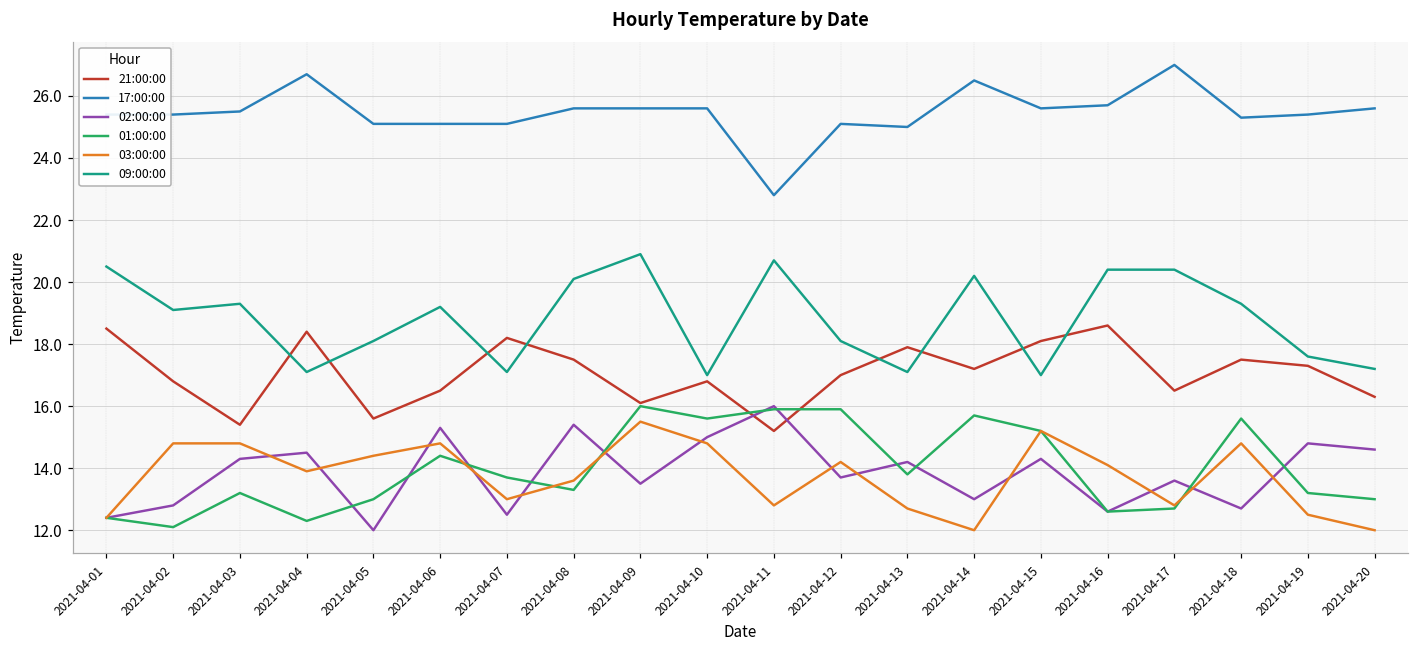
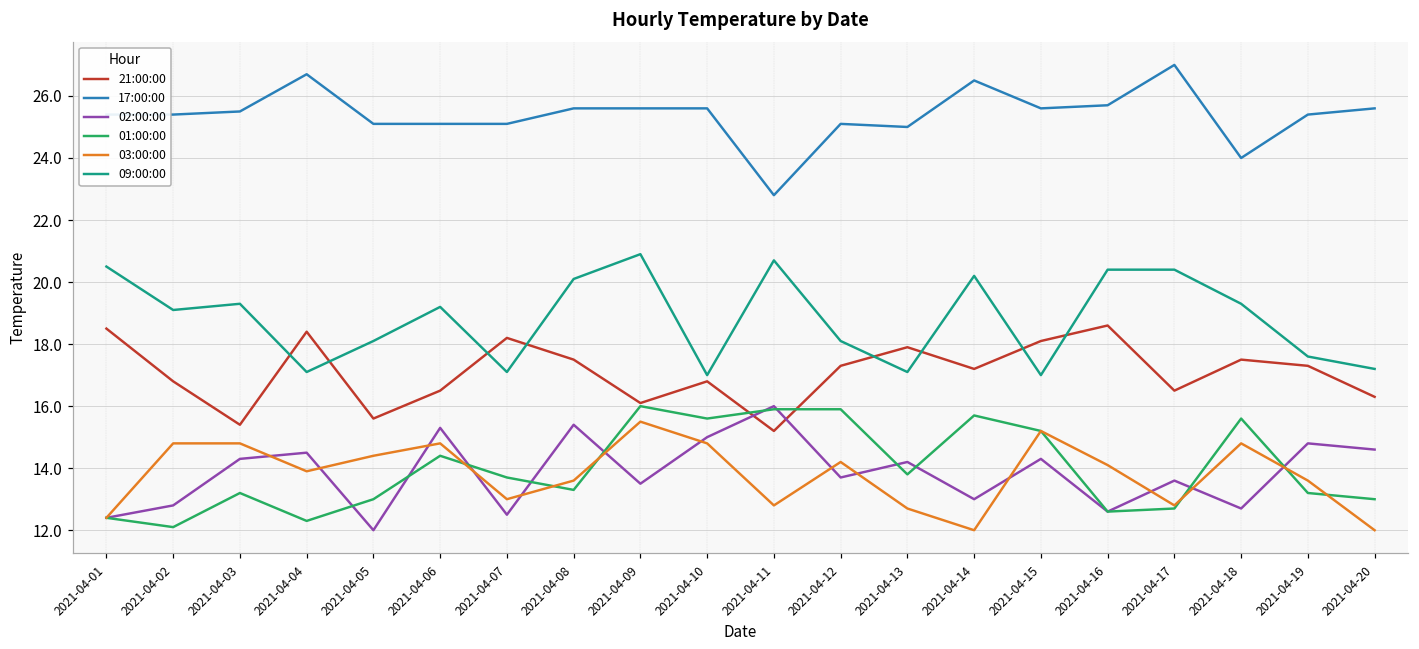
  {
    "21:00:00": {
      "2021-04-01": 18.5,
      "2021-04-02": 16.8,
      "2021-04-03": 15.4,
      "2021-04-04": 18.4,
      "2021-04-05": 15.6,
      "2021-04-06": 16.5,
      "2021-04-07": 18.2,
      "2021-04-08": 17.5,
      "2021-04-09": 16.1,
      "2021-04-10": 16.8,
      "2021-04-11": 15.2,
-     "2021-04-12": 17.0,
+     "2021-04-12": 17.3,
      "2021-04-13": 17.9,
      "2021-04-14": 17.2,
      "2021-04-15": 18.1,
      "2021-04-16": 18.6,
      "2021-04-17": 16.5,
      "2021-04-18": 17.5,
      "2021-04-19": 17.3,
      "2021-04-20": 16.3
    },
    "17:00:00": {
      "2021-04-02": 25.4,
      "2021-04-03": 25.5,
      "2021-04-04": 26.7,
      "2021-04-05": 25.1,
      "2021-04-06": 25.1,
      "2021-04-07": 25.1,
      "2021-04-08": 25.6,
      "2021-04-09": 25.6,
      "2021-04-10": 25.6,
      "2021-04-11": 22.8,
      "2021-04-12": 25.1,
      "2021-04-13": 25.0,
      "2021-04-14": 26.5,
      "2021-04-15": 25.6,
      "2021-04-16": 25.7,
      "2021-04-17": 27.0,
-     "2021-04-18": 25.3,
+     "2021-04-18": 24.0,
      "2021-04-19": 25.4,
      "2021-04-20": 25.6
    },
    "02:00:00": {
      "2021-04-02": 12.8,
      "2021-04-03": 14.3,
      "2021-04-04": 14.5,
      "2021-04-05": 12.0,
      "2021-04-06": 15.3,
      "2021-04-07": 12.5,
      "2021-04-08": 15.4,
      "2021-04-09": 13.5,
      "2021-04-10": 15.0,
      "2021-04-11": 16.0,
      "2021-04-12": 13.7,
      "2021-04-13": 14.2,
      "2021-04-14": 13.0,
      "2021-04-15": 14.3,
      "2021-04-17": 13.6,
      "2021-04-18": 12.7,
      "2021-04-19": 14.8,
      "2021-04-20": 14.6
    },
    "03:00:00": {
      "2021-04-02": 14.8,
      "2021-04-03": 14.8,
      "2021-04-04": 13.9,
      "2021-04-05": 14.4,
      "2021-04-06": 14.8,
      "2021-04-07": 13.0,
      "2021-04-08": 13.6,
      "2021-04-09": 15.5,
      "2021-04-10": 14.8,
      "2021-04-11": 12.8,
      "2021-04-12": 14.2,
      "2021-04-13": 12.7,
      "2021-04-14": 12.0,
      "2021-04-16": 14.1,
      "2021-04-17": 12.8,
      "2021-04-18": 14.8,
-     "2021-04-19": 12.5,
+     "2021-04-19": 13.6,
      "2021-04-20": 12.0
    }
  }
